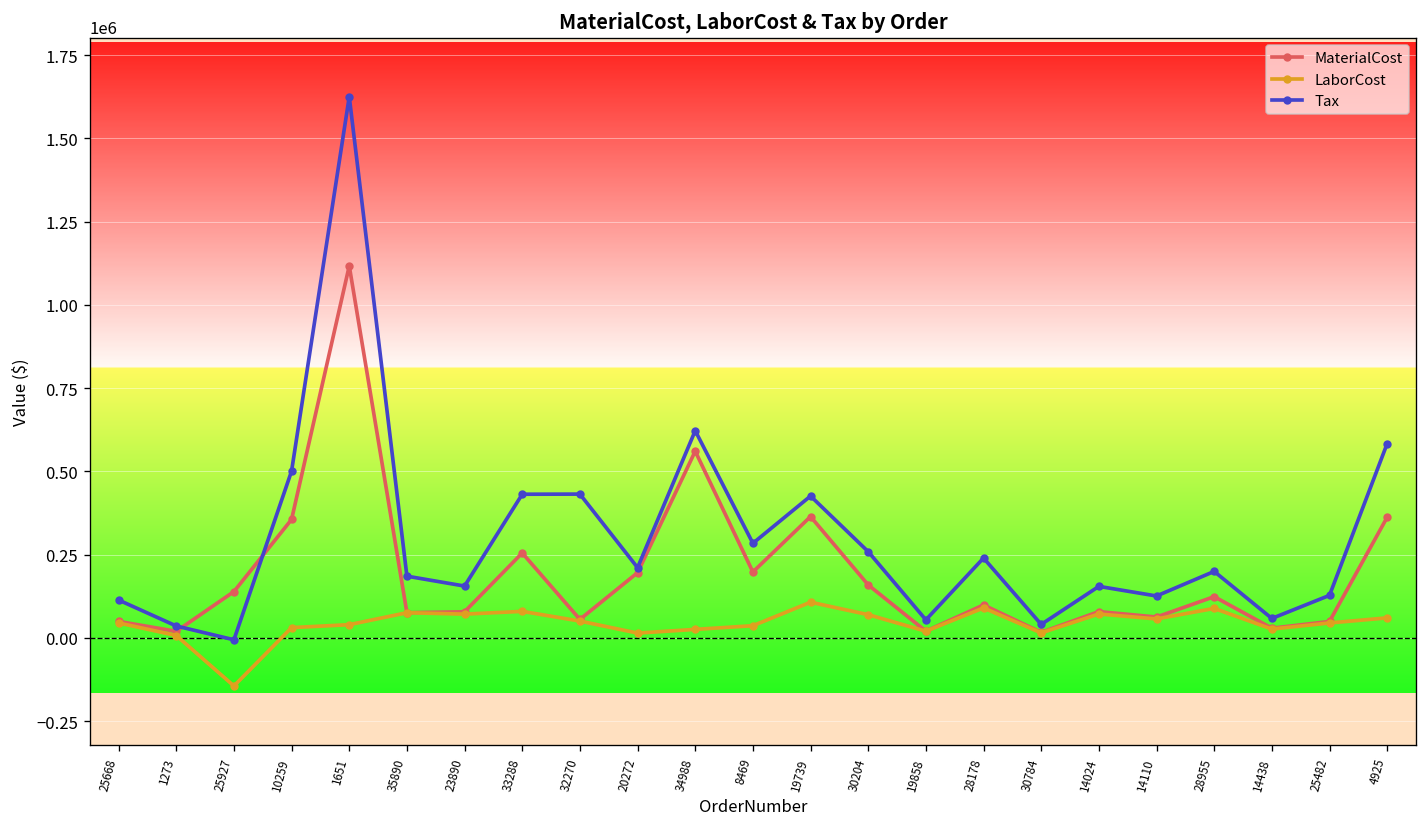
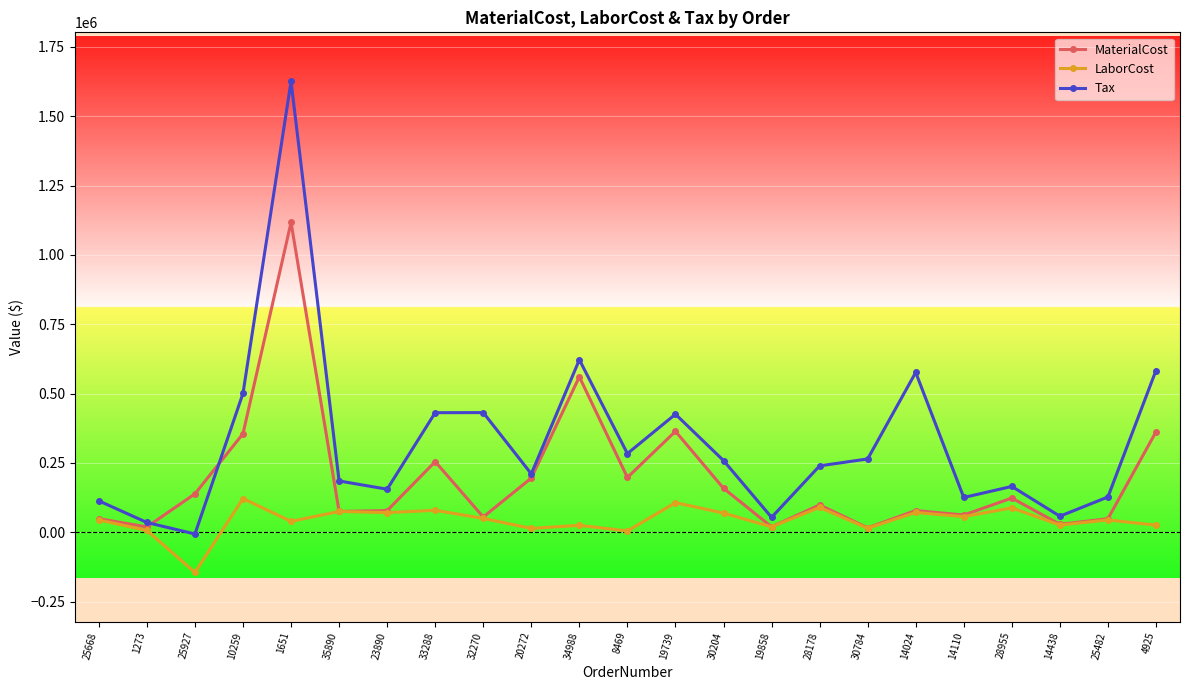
  {
    "MaterialCost": {
      "1273": 20000,
      "25927": 140000,
      "10259": 360000,
      "1651": 1120000,
      "33288": 250000,
      "20272": 200000,
      "34988": 560000,
      "8469": 200000,
      "19739": 360000,
      "30204": 160000,
      "28955": 120000,
      "4925": 360000
    },
    "LaborCost": {
      "1273": 10000,
      "25927": -140000,
-     "10259": 30000,
+     "10259": 120000,
      "1651": 40000,
      "33288": 80000,
      "20272": 10000,
      "34988": 30000,
-     "8469": 40000,
+     "8469": 10000,
      "19739": 110000,
      "30204": 70000,
      "28955": 90000,
-     "4925": 60000
+     "4925": 30000
    },
    "Tax": {
      "25668": 110000,
      "1273": 40000,
      "25927": -10000,
      "10259": 500000,
      "1651": 1630000,
      "35890": 190000,
      "23890": 160000,
      "33288": 430000,
      "32270": 430000,
      "20272": 210000,
      "34988": 620000,
      "8469": 280000,
      "19739": 430000,
      "30204": 260000,
      "19858": 50000,
      "28178": 240000,
-     "30784": 40000,
-     "14024": 150000,
+     "30784": 260000,
+     "14024": 580000,
      "14110": 130000,
-     "28955": 200000,
+     "28955": 170000,
      "14438": 60000,
      "25482": 130000,
      "4925": 580000
    }
  }
